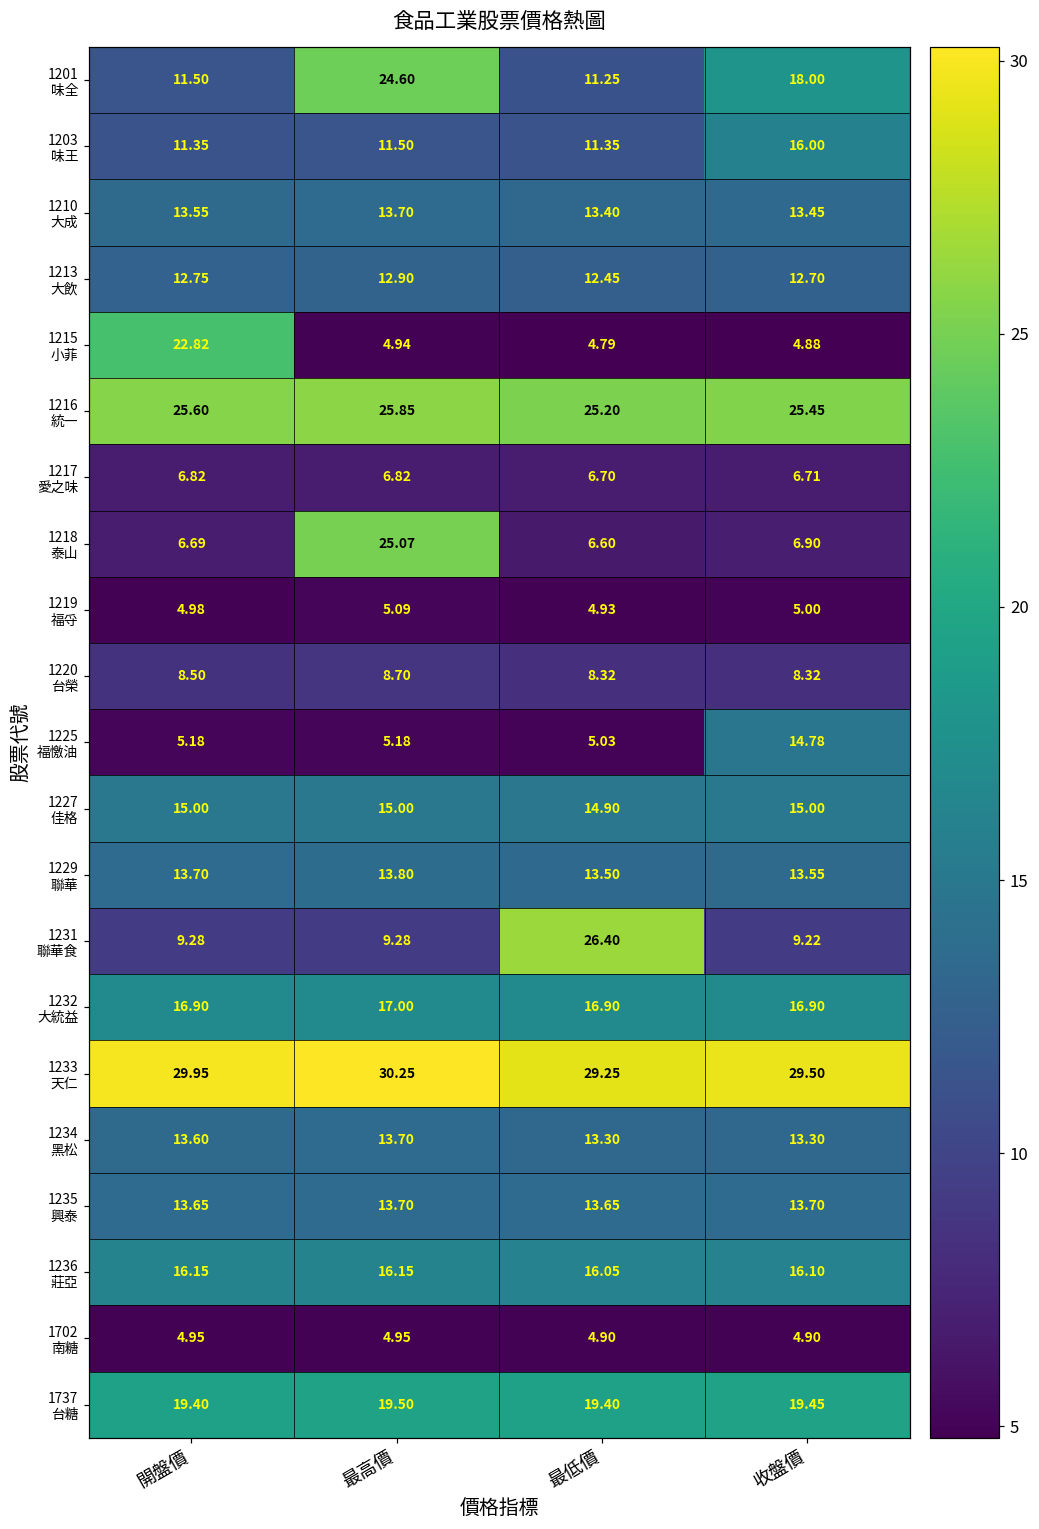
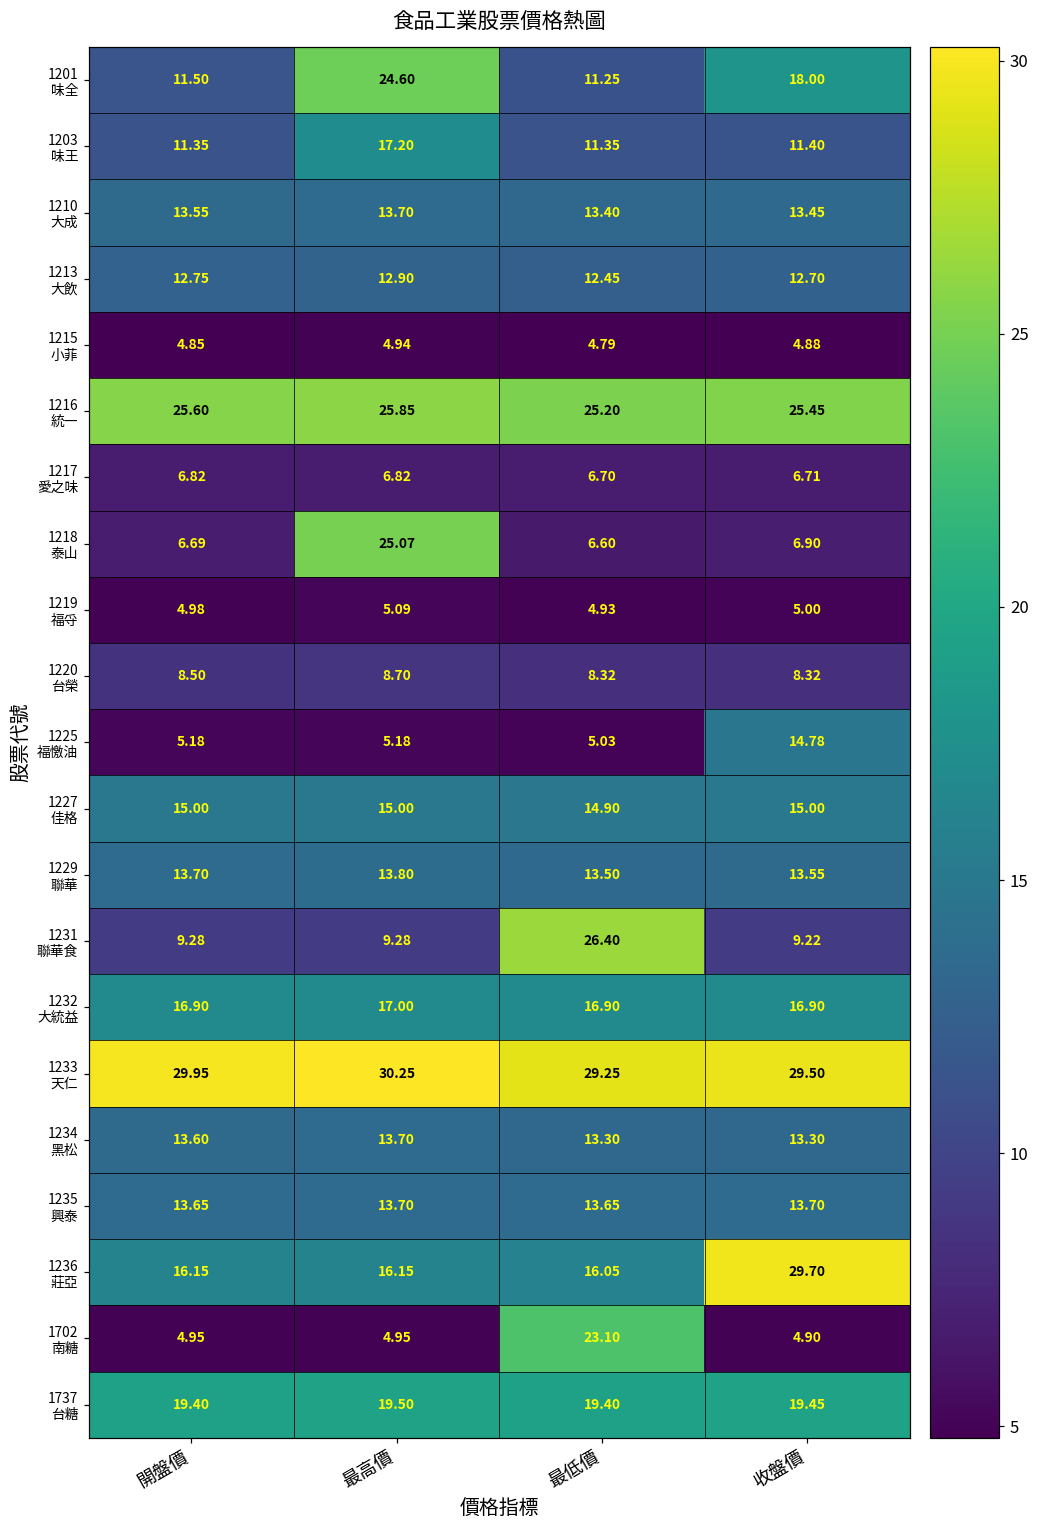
  {
    "1201 味全": {
      "開盤價": 11.50,
      "最高價": 24.60,
      "最低價": 11.25,
      "收盤價": 18.00
    },
    "1203 味王": {
      "開盤價": 11.35,
-     "最高價": 11.50,
+     "最高價": 17.20,
      "最低價": 11.35,
-     "收盤價": 16.00
+     "收盤價": 11.40
    },
    "1210 大成": {
      "開盤價": 13.55,
      "最高價": 13.70,
      "最低價": 13.40,
      "收盤價": 13.45
    },
    "1213 大飲": {
      "開盤價": 12.75,
      "最高價": 12.90,
      "最低價": 12.45,
      "收盤價": 12.70
    },
    "1215 小菲": {
-     "開盤價": 22.82,
+     "開盤價": 4.85,
      "最高價": 4.94,
      "最低價": 4.79,
      "收盤價": 4.88
    },
    "1216 統一": {
      "開盤價": 25.60,
      "最高價": 25.85,
      "最低價": 25.20,
      "收盤價": 25.45
    },
    "1217 愛之味": {
      "開盤價": 6.82,
      "最高價": 6.82,
      "最低價": 6.70,
      "收盤價": 6.71
    },
    "1218 泰山": {
      "開盤價": 6.69,
      "最高價": 25.07,
      "最低價": 6.60,
      "收盤價": 6.90
    },
    "1219 福寽": {
      "開盤價": 4.98,
      "最高價": 5.09,
      "最低價": 4.93,
      "收盤價": 5.00
    },
    "1220 台榮": {
      "開盤價": 8.50,
      "最高價": 8.70,
      "最低價": 8.32,
      "收盤價": 8.32
    },
    "1225 福憿油": {
      "開盤價": 5.18,
      "最高價": 5.18,
      "最低價": 5.03,
      "收盤價": 14.78
    },
    "1227 佳格": {
      "開盤價": 15.00,
      "最高價": 15.00,
      "最低價": 14.90,
      "收盤價": 15.00
    },
    "1229 聯華": {
      "開盤價": 13.70,
      "最高價": 13.80,
      "最低價": 13.50,
      "收盤價": 13.55
    },
    "1231 聯華食": {
      "開盤價": 9.28,
      "最高價": 9.28,
      "最低價": 26.40,
      "收盤價": 9.22
    },
    "1232 大統益": {
      "開盤價": 16.90,
      "最高價": 17.00,
      "最低價": 16.90,
      "收盤價": 16.90
    },
    "1233 天仁": {
      "開盤價": 29.95,
      "最高價": 30.25,
      "最低價": 29.25,
      "收盤價": 29.50
    },
    "1234 黑松": {
      "開盤價": 13.60,
      "最高價": 13.70,
      "最低價": 13.30,
      "收盤價": 13.30
    },
    "1235 興泰": {
      "開盤價": 13.65,
      "最高價": 13.70,
      "最低價": 13.65,
      "收盤價": 13.70
    },
    "1236 莊亞": {
      "開盤價": 16.15,
      "最高價": 16.15,
      "最低價": 16.05,
-     "收盤價": 16.10
+     "收盤價": 29.70
    },
    "1702 南糖": {
      "開盤價": 4.95,
      "最高價": 4.95,
-     "最低價": 4.90,
+     "最低價": 23.10,
      "收盤價": 4.90
    },
    "1737 台糖": {
      "開盤價": 19.40,
      "最高價": 19.50,
      "最低價": 19.40,
      "收盤價": 19.45
    }
  }
